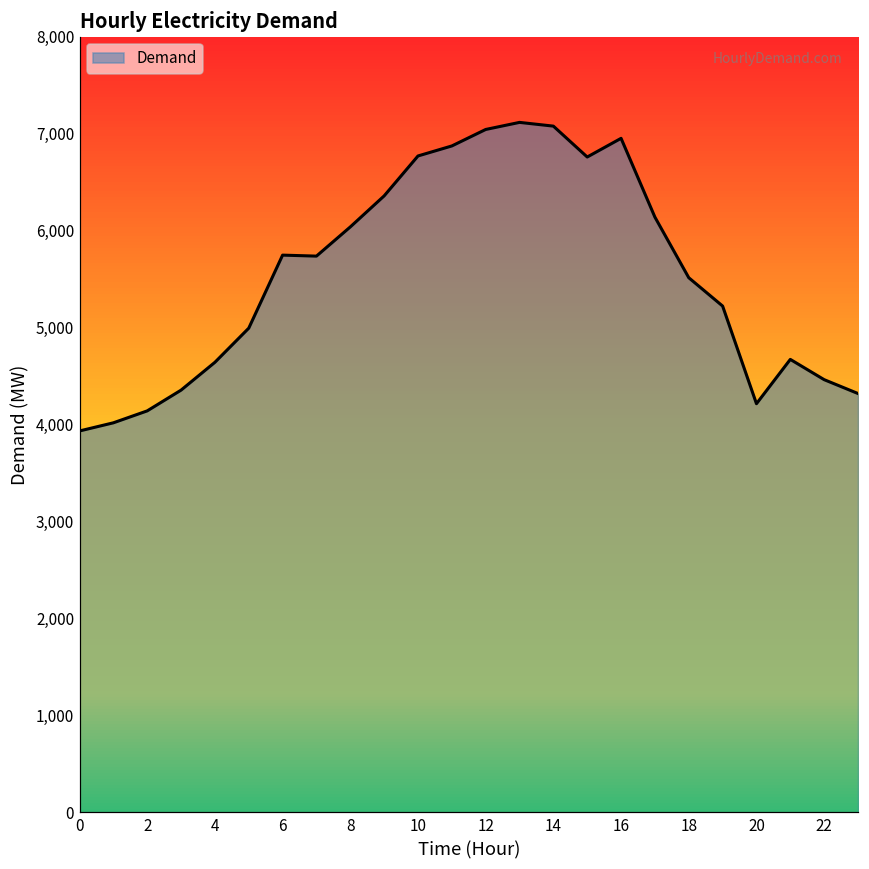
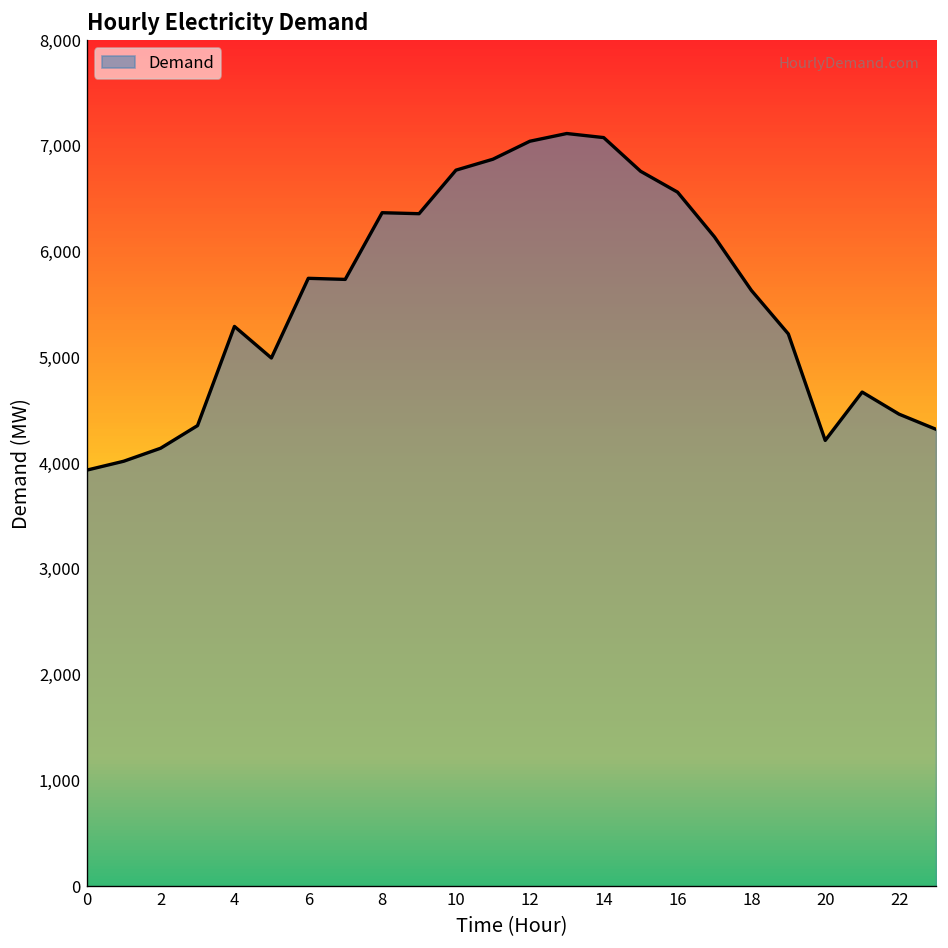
  {
    "0": "3,900",
    "2": "4,100",
-   "4": "4,600",
+   "4": "5,300",
    "6": "5,700",
-   "8": "6,000",
+   "8": "6,400",
    "10": "6,800",
    "12": "7,000",
    "14": "7,100",
-   "16": "7,000",
-   "18": "5,500",
+   "16": "6,600",
+   "18": "5,600",
    "20": "4,200",
    "22": "4,500"
  }
